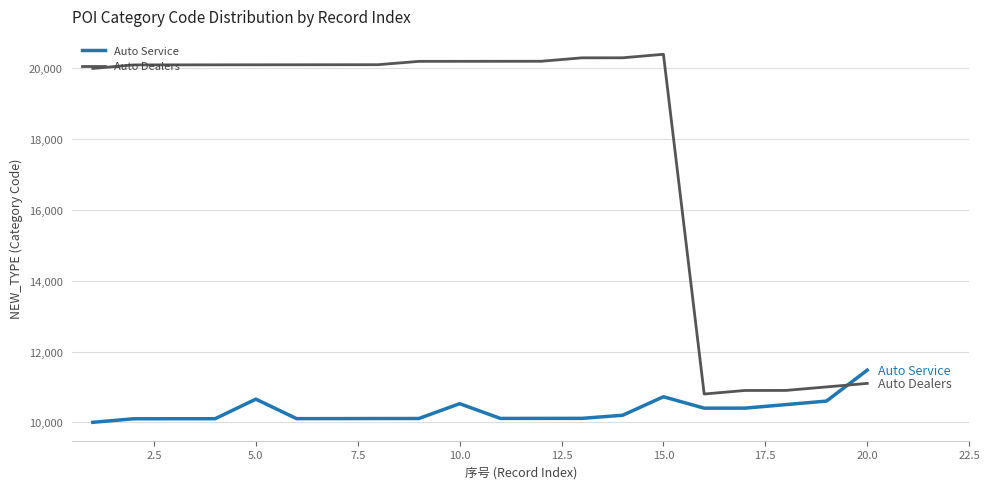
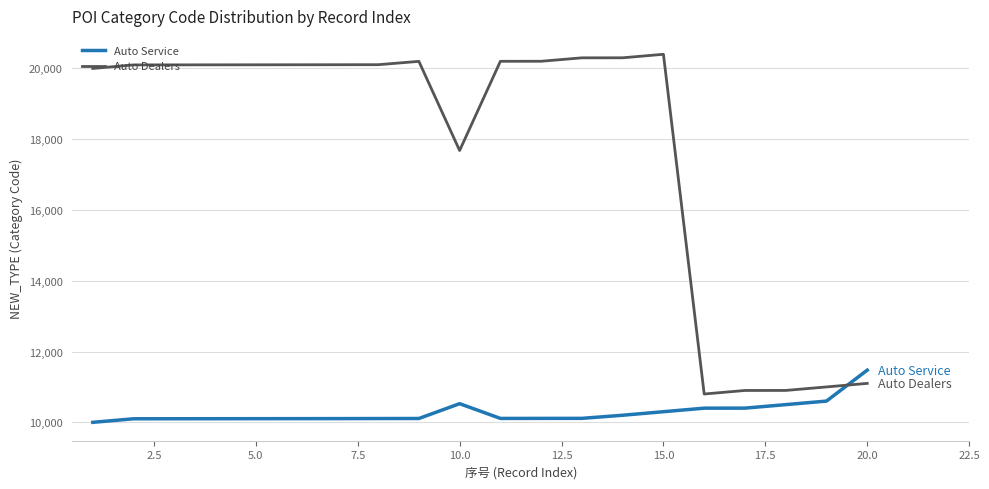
  {
    "Auto Service": {
-     "5.0": "10,700",
+     "5.0": "10,100",
      "10.0": "10,500",
-     "15.0": "10,700",
+     "15.0": "10,300",
      "20.0": "11,500"
    },
    "Auto Dealers": {
      "5.0": "20,100",
-     "10.0": "20,200",
+     "10.0": "17,700",
      "15.0": "20,400",
      "20.0": "11,100"
    }
  }
